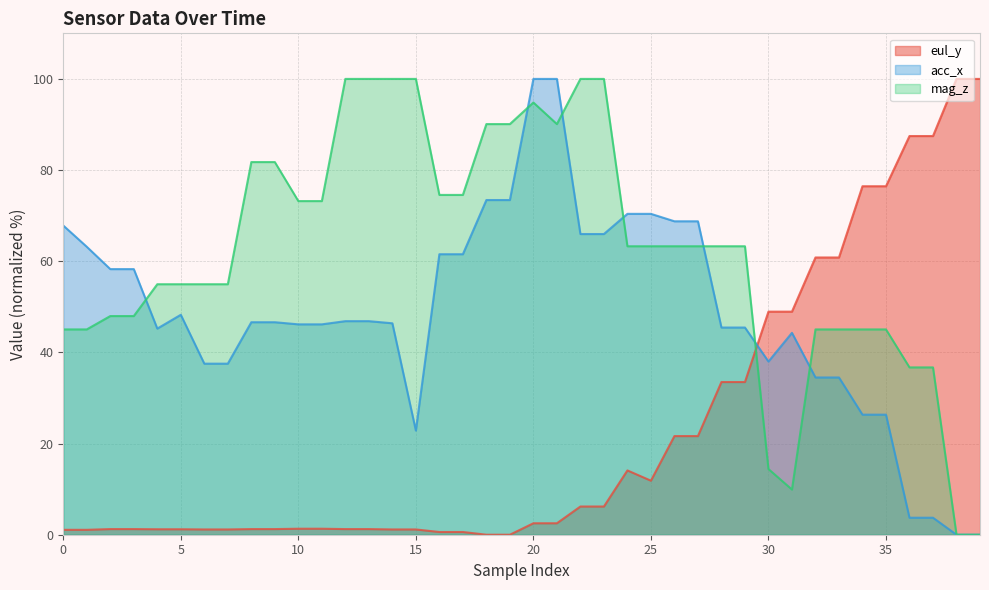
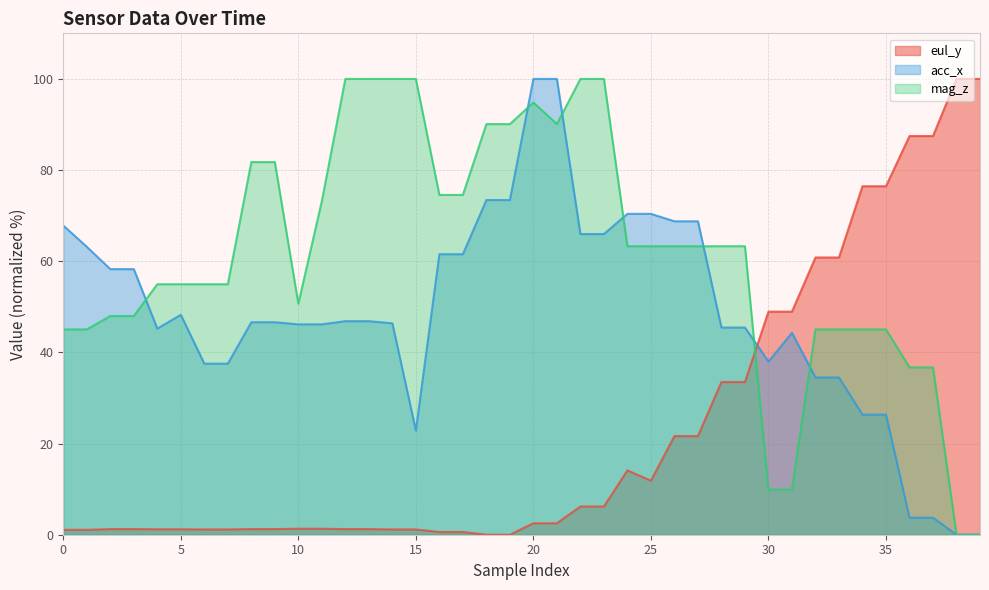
  {
    "eul_y": {
      "0": 1,
      "5": 1,
      "10": 1,
      "15": 1,
      "20": 3,
      "25": 12,
      "30": 49,
      "35": 76
    },
    "acc_x": {
      "0": 68,
      "5": 48,
      "10": 46,
      "15": 23,
      "20": 100,
      "25": 70,
      "30": 38,
      "35": 26
    },
    "mag_z": {
      "0": 45,
      "5": 55,
-     "10": 73,
+     "10": 51,
      "15": 100,
      "20": 95,
      "25": 63,
-     "30": 14,
+     "30": 10,
      "35": 45
    }
  }
